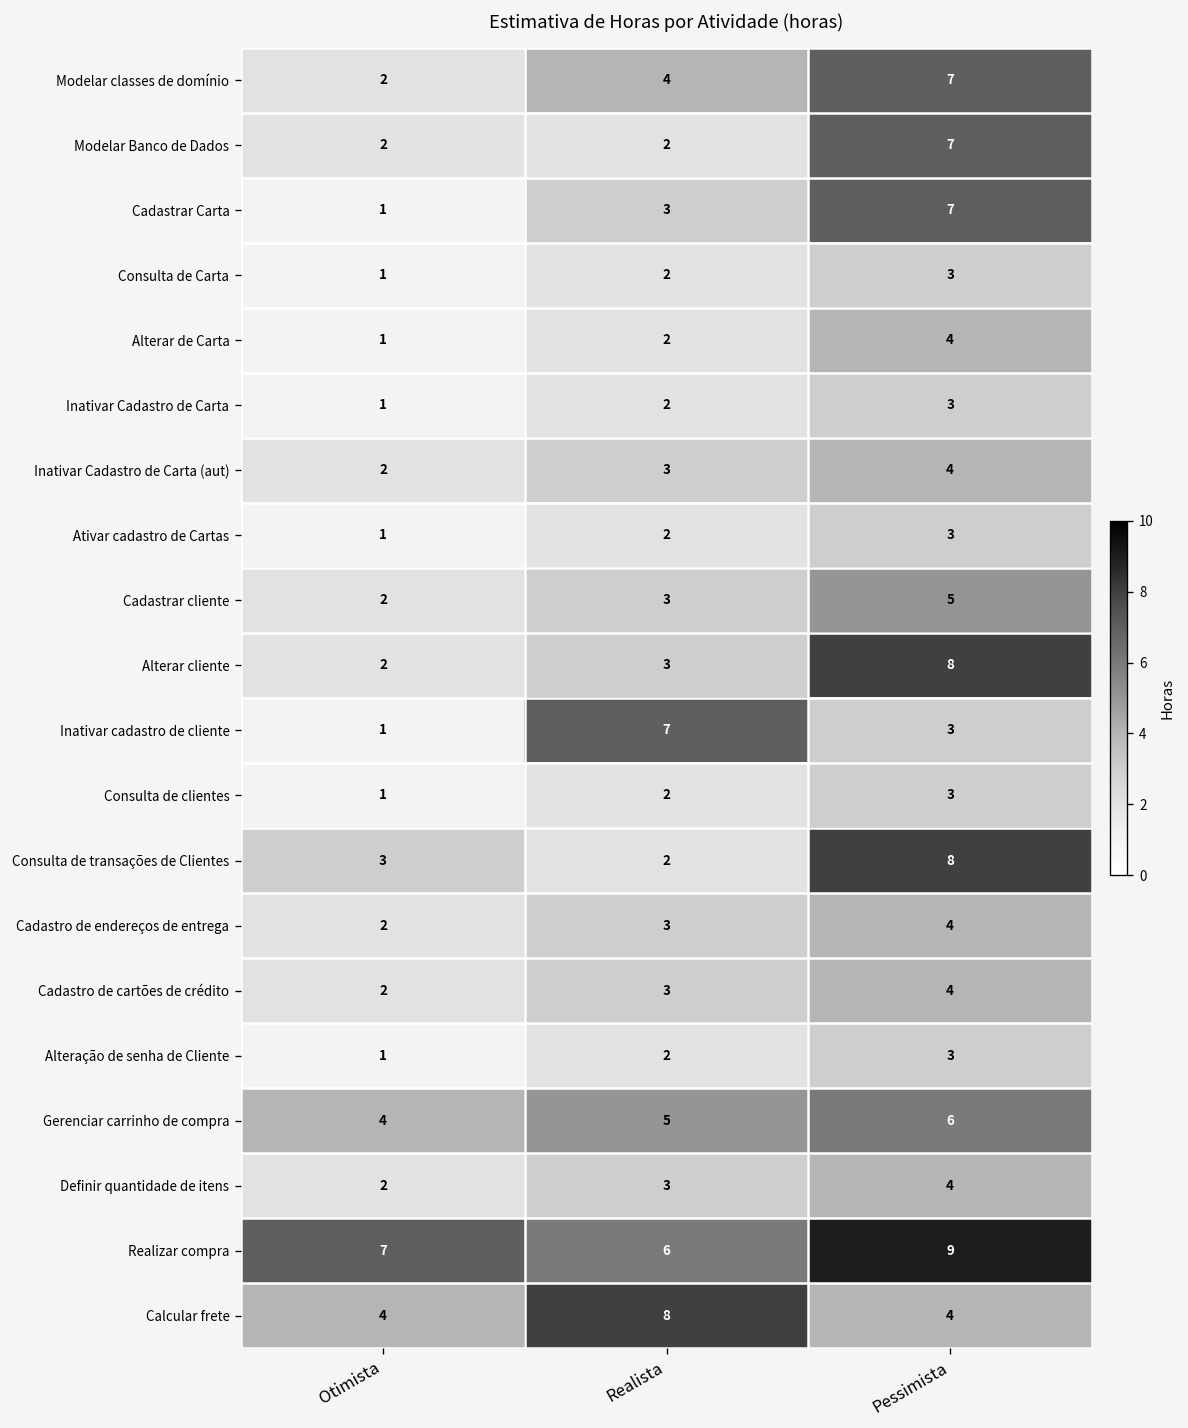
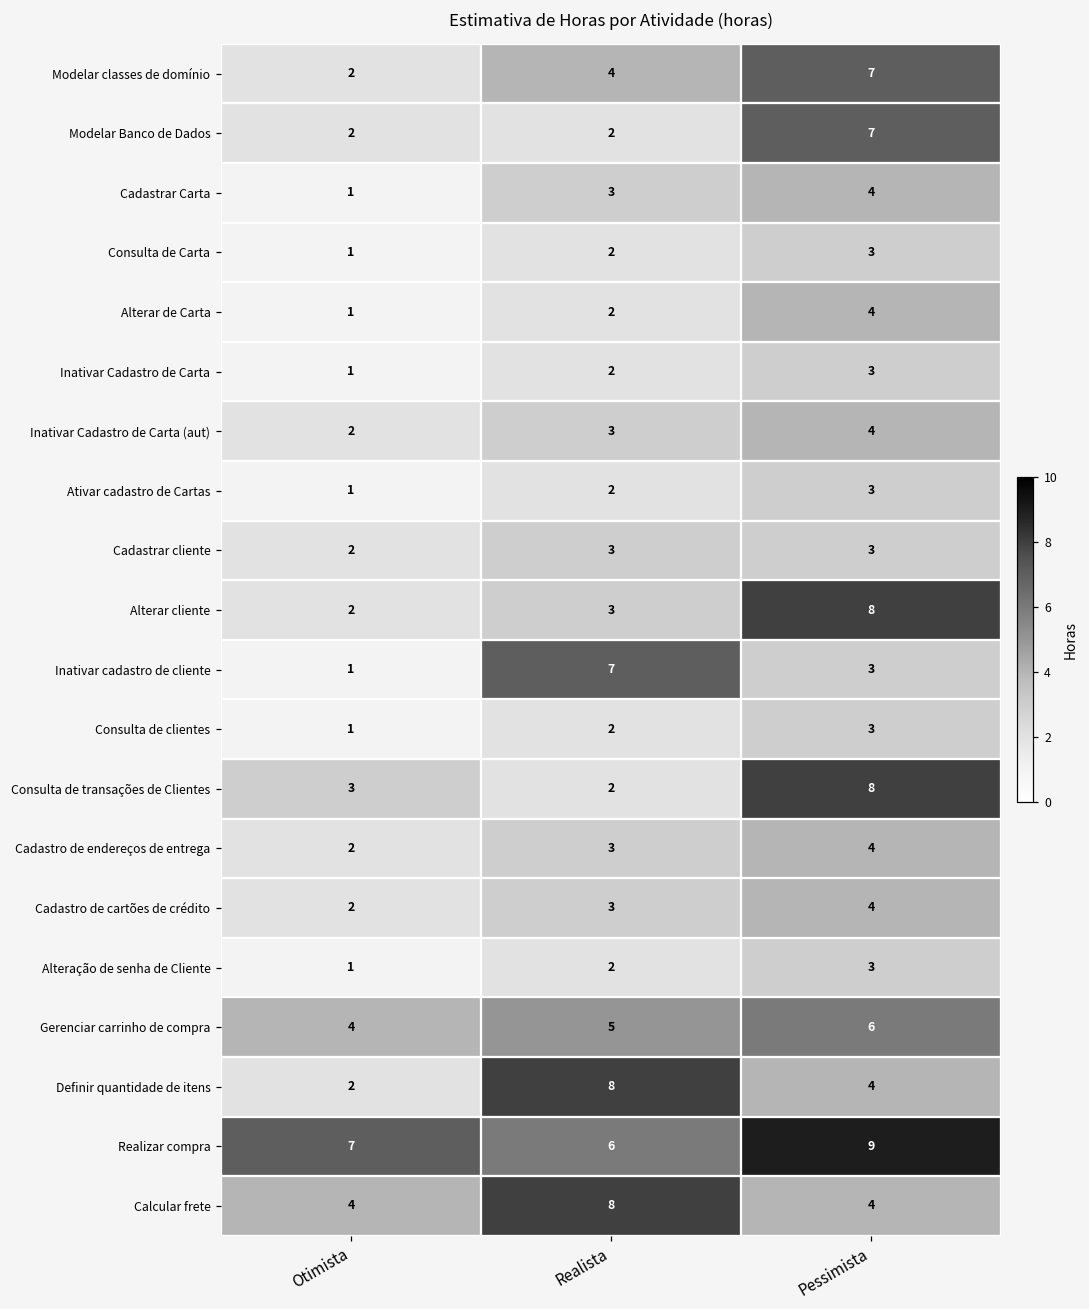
  {
    "Modelar classes de domínio": {
      "Otimista": 2,
      "Realista": 4,
      "Pessimista": 7
    },
    "Modelar Banco de Dados": {
      "Otimista": 2,
      "Realista": 2,
      "Pessimista": 7
    },
    "Cadastrar Carta": {
      "Otimista": 1,
      "Realista": 3,
-     "Pessimista": 7
+     "Pessimista": 4
    },
    "Consulta de Carta": {
      "Otimista": 1,
      "Realista": 2,
      "Pessimista": 3
    },
    "Alterar de Carta": {
      "Otimista": 1,
      "Realista": 2,
      "Pessimista": 4
    },
    "Inativar Cadastro de Carta": {
      "Otimista": 1,
      "Realista": 2,
      "Pessimista": 3
    },
    "Inativar Cadastro de Carta (aut)": {
      "Otimista": 2,
      "Realista": 3,
      "Pessimista": 4
    },
    "Ativar cadastro de Cartas": {
      "Otimista": 1,
      "Realista": 2,
      "Pessimista": 3
    },
    "Cadastrar cliente": {
      "Otimista": 2,
      "Realista": 3,
-     "Pessimista": 5
+     "Pessimista": 3
    },
    "Alterar cliente": {
      "Otimista": 2,
      "Realista": 3,
      "Pessimista": 8
    },
    "Inativar cadastro de cliente": {
      "Otimista": 1,
      "Realista": 7,
      "Pessimista": 3
    },
    "Consulta de clientes": {
      "Otimista": 1,
      "Realista": 2,
      "Pessimista": 3
    },
    "Consulta de transações de Clientes": {
      "Otimista": 3,
      "Realista": 2,
      "Pessimista": 8
    },
    "Cadastro de endereços de entrega": {
      "Otimista": 2,
      "Realista": 3,
      "Pessimista": 4
    },
    "Cadastro de cartões de crédito": {
      "Otimista": 2,
      "Realista": 3,
      "Pessimista": 4
    },
    "Alteração de senha de Cliente": {
      "Otimista": 1,
      "Realista": 2,
      "Pessimista": 3
    },
    "Gerenciar carrinho de compra": {
      "Otimista": 4,
      "Realista": 5,
      "Pessimista": 6
    },
    "Definir quantidade de itens": {
      "Otimista": 2,
-     "Realista": 3,
+     "Realista": 8,
      "Pessimista": 4
    },
    "Realizar compra": {
      "Otimista": 7,
      "Realista": 6,
      "Pessimista": 9
    },
    "Calcular frete": {
      "Otimista": 4,
      "Realista": 8,
      "Pessimista": 4
    }
  }
